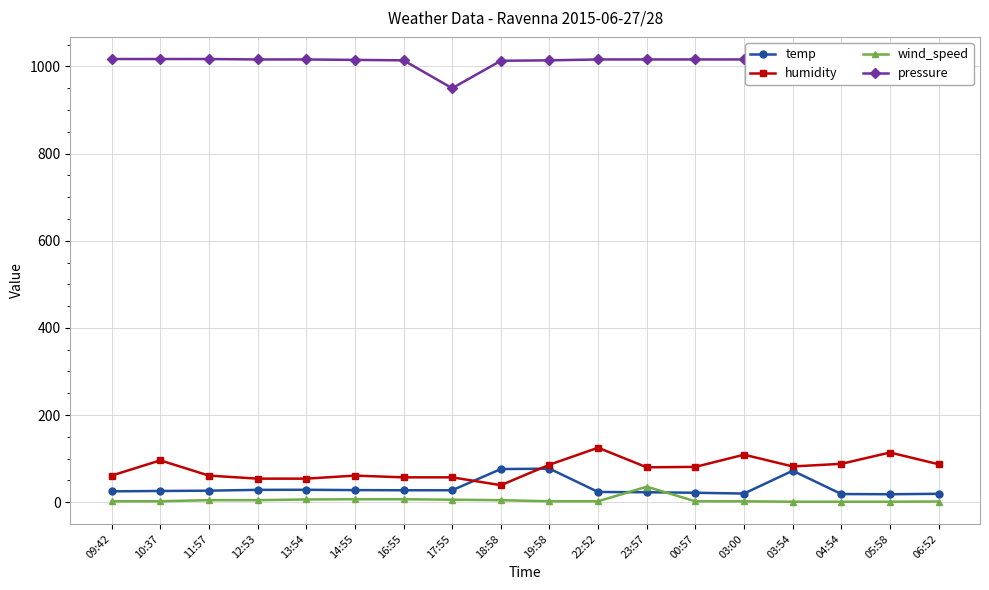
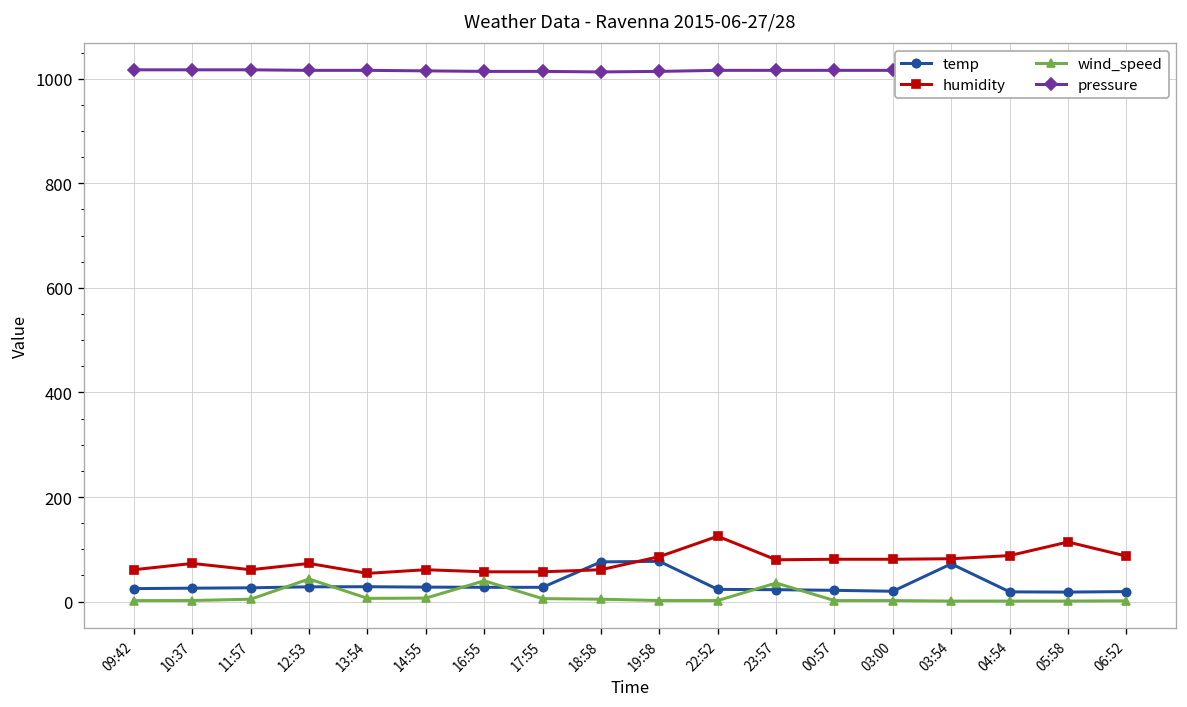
  {
    "temp": {
      "09:42": 20,
      "10:37": 30,
      "11:57": 30,
      "12:53": 30,
      "13:54": 30,
      "14:55": 30,
      "16:55": 30,
      "17:55": 30,
      "18:58": 80,
      "19:58": 80,
      "22:52": 20,
      "23:57": 20,
      "00:57": 20,
      "03:00": 20,
      "03:54": 70,
      "04:54": 20,
      "05:58": 20,
      "06:52": 20
    },
    "humidity": {
      "09:42": 60,
-     "10:37": 100,
+     "10:37": 70,
      "11:57": 60,
-     "12:53": 50,
+     "12:53": 70,
      "13:54": 50,
      "14:55": 60,
      "16:55": 60,
      "17:55": 60,
-     "18:58": 40,
+     "18:58": 60,
      "19:58": 90,
      "22:52": 130,
      "23:57": 80,
      "00:57": 80,
-     "03:00": 110,
+     "03:00": 80,
      "03:54": 80,
      "04:54": 90,
      "05:58": 110,
      "06:52": 90
    },
    "wind_speed": {
      "09:42": 0,
      "10:37": 0,
      "11:57": 0,
-     "12:53": 0,
+     "12:53": 40,
      "13:54": 10,
      "14:55": 10,
-     "16:55": 10,
+     "16:55": 40,
      "17:55": 10,
      "18:58": 0,
      "19:58": 0,
      "22:52": 0,
      "23:57": 40,
      "00:57": 0,
      "03:00": 0,
      "03:54": 0,
      "04:54": 0,
      "05:58": 0,
      "06:52": 0
    },
    "pressure": {
      "09:42": 1020,
      "10:37": 1020,
      "11:57": 1020,
      "12:53": 1020,
      "13:54": 1020,
      "14:55": 1020,
      "16:55": 1010,
-     "17:55": 950,
+     "17:55": 1010,
      "18:58": 1010,
      "19:58": 1010,
      "22:52": 1020,
      "23:57": 1020,
      "00:57": 1020,
      "03:00": 1020
    }
  }
